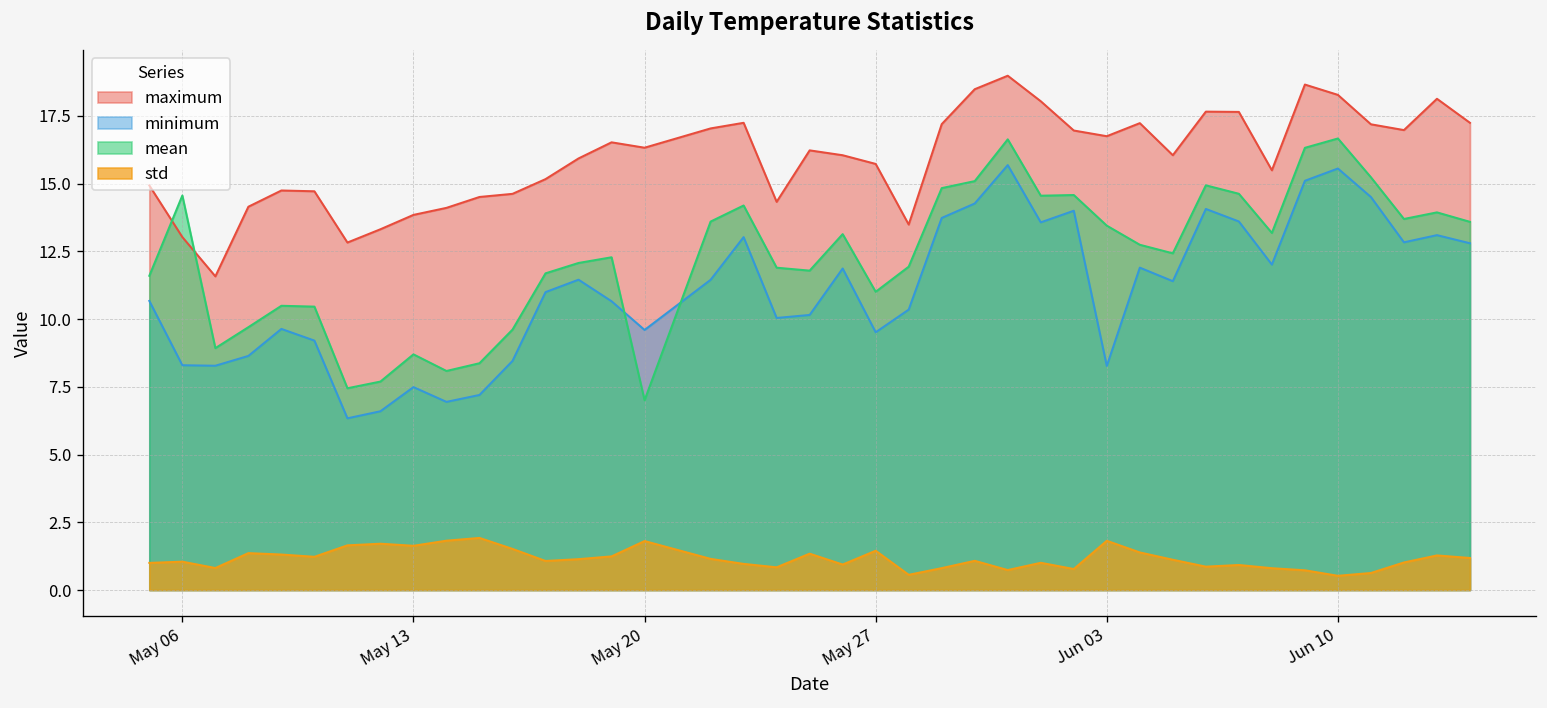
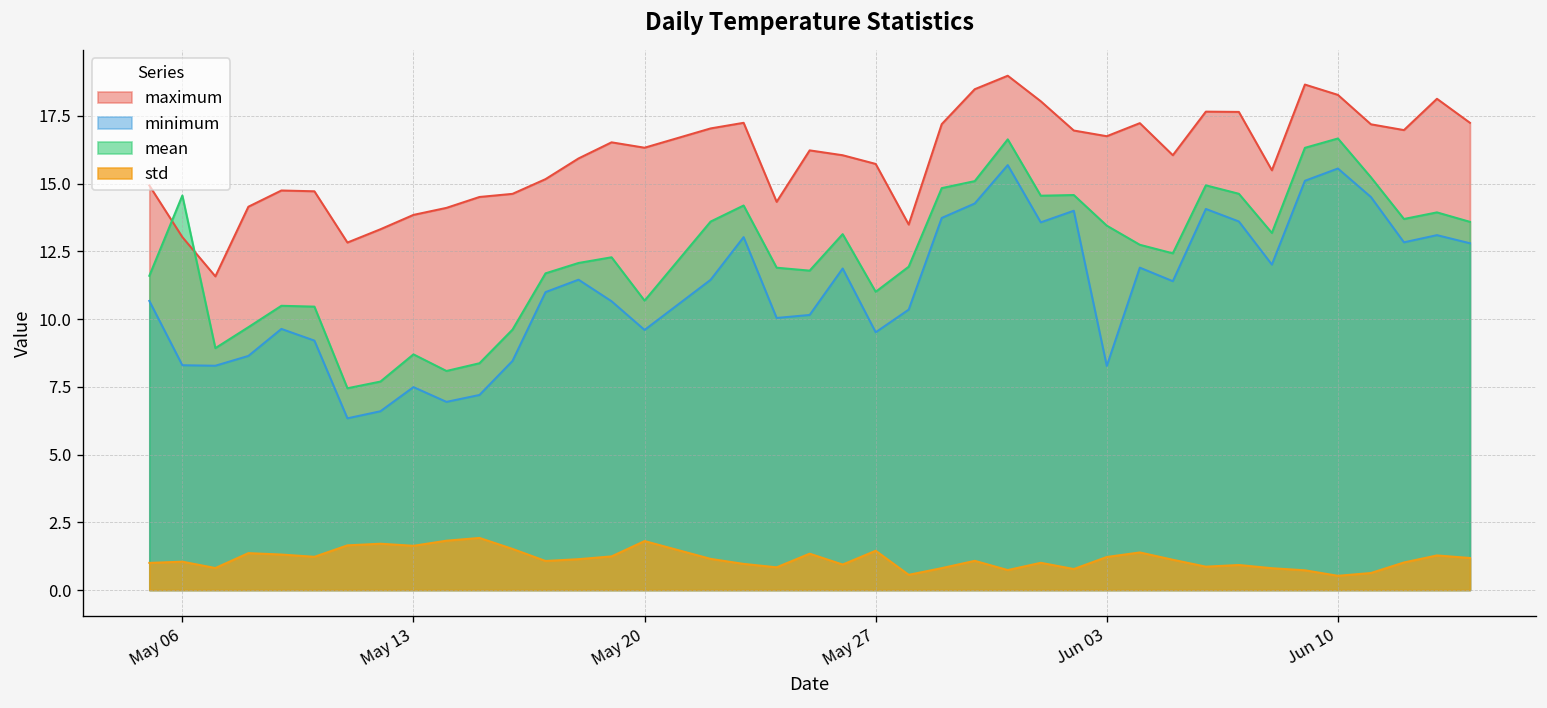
  {
    "maximum": {
      "May 06": 13.0,
      "May 13": 13.8,
      "May 20": 16.3,
      "May 27": 15.7,
      "Jun 03": 16.8,
      "Jun 10": 18.3
    },
    "minimum": {
      "May 06": 8.3,
      "May 13": 7.5,
      "May 20": 9.6,
      "May 27": 9.5,
      "Jun 03": 8.3,
      "Jun 10": 15.6
    },
    "mean": {
      "May 06": 14.6,
      "May 13": 8.7,
-     "May 20": 7.0,
+     "May 20": 10.7,
      "May 27": 11.0,
      "Jun 03": 13.4,
      "Jun 10": 16.7
    },
    "std": {
      "May 06": 1.0,
      "May 13": 1.6,
      "May 20": 1.8,
      "May 27": 1.5,
-     "Jun 03": 1.8,
+     "Jun 03": 1.2,
      "Jun 10": 0.5
    }
  }
